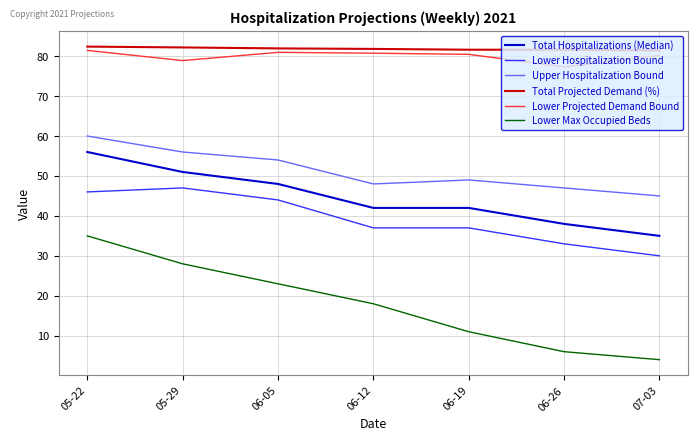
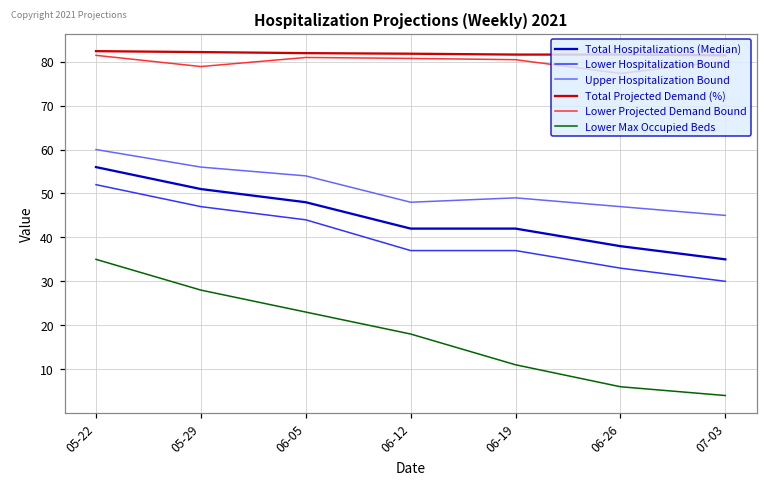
  {
    "Total Hospitalizations (Median)": {
      "05-22": 56,
      "05-29": 51,
      "06-05": 48,
      "06-12": 42,
      "06-19": 42,
      "06-26": 38,
      "07-03": 35
    },
    "Lower Hospitalization Bound": {
-     "05-22": 46,
+     "05-22": 52,
      "05-29": 47,
      "06-05": 44,
      "06-12": 37,
      "06-19": 37,
      "06-26": 33,
      "07-03": 30
    },
    "Upper Hospitalization Bound": {
      "05-22": 60,
      "05-29": 56,
      "06-05": 54,
      "06-12": 48,
      "06-19": 49,
      "06-26": 47,
      "07-03": 45
    },
    "Total Projected Demand (%)": {
      "05-22": 82,
      "05-29": 82,
      "06-05": 82,
      "06-12": 82,
      "06-19": 82
    },
    "Lower Projected Demand Bound": {
      "05-22": 81,
      "05-29": 79,
      "06-05": 81,
      "06-12": 81,
      "06-19": 80
    },
    "Lower Max Occupied Beds": {
      "05-22": 35,
      "05-29": 28,
      "06-05": 23,
      "06-12": 18,
      "06-19": 11,
      "06-26": 6,
      "07-03": 4
    }
  }
